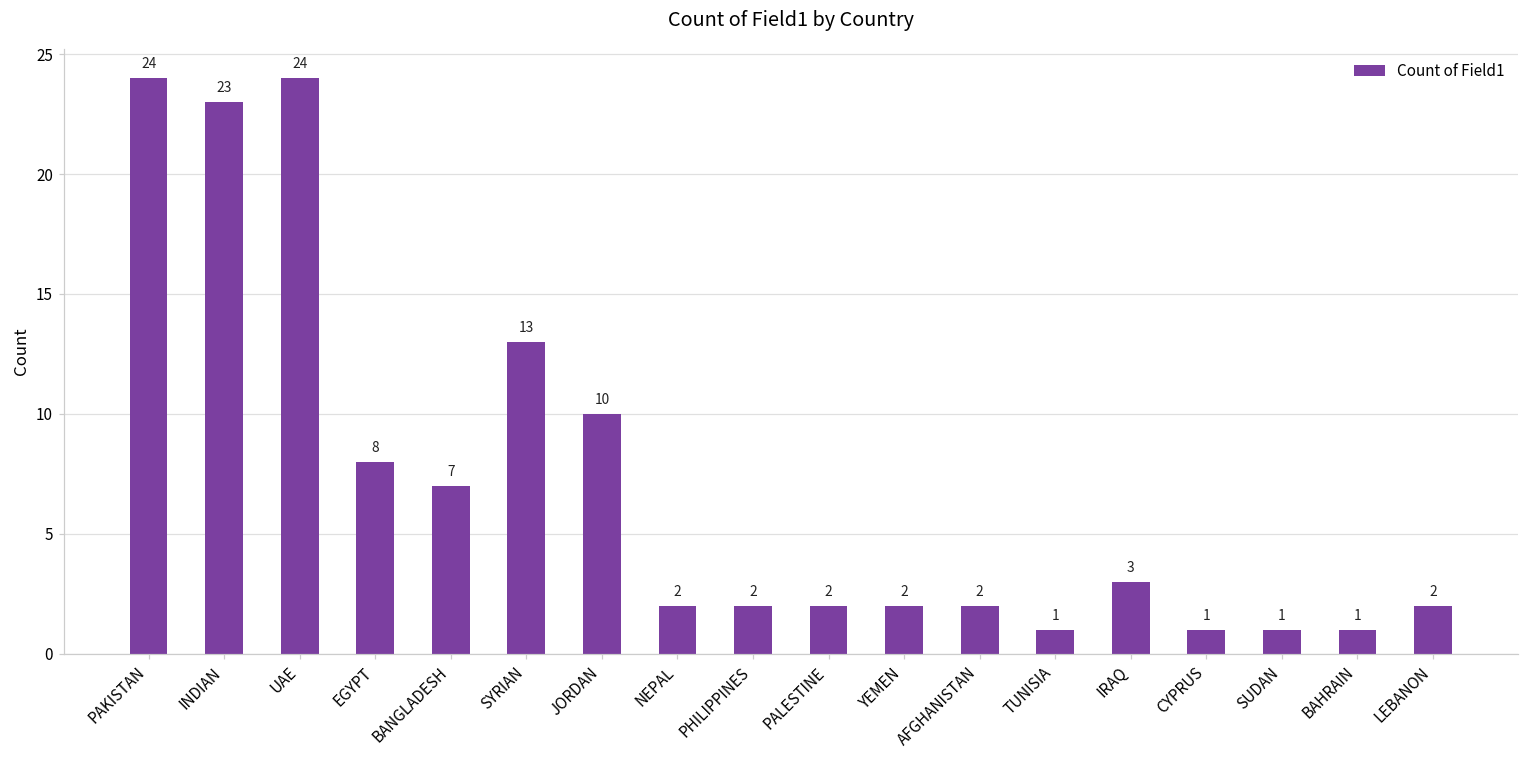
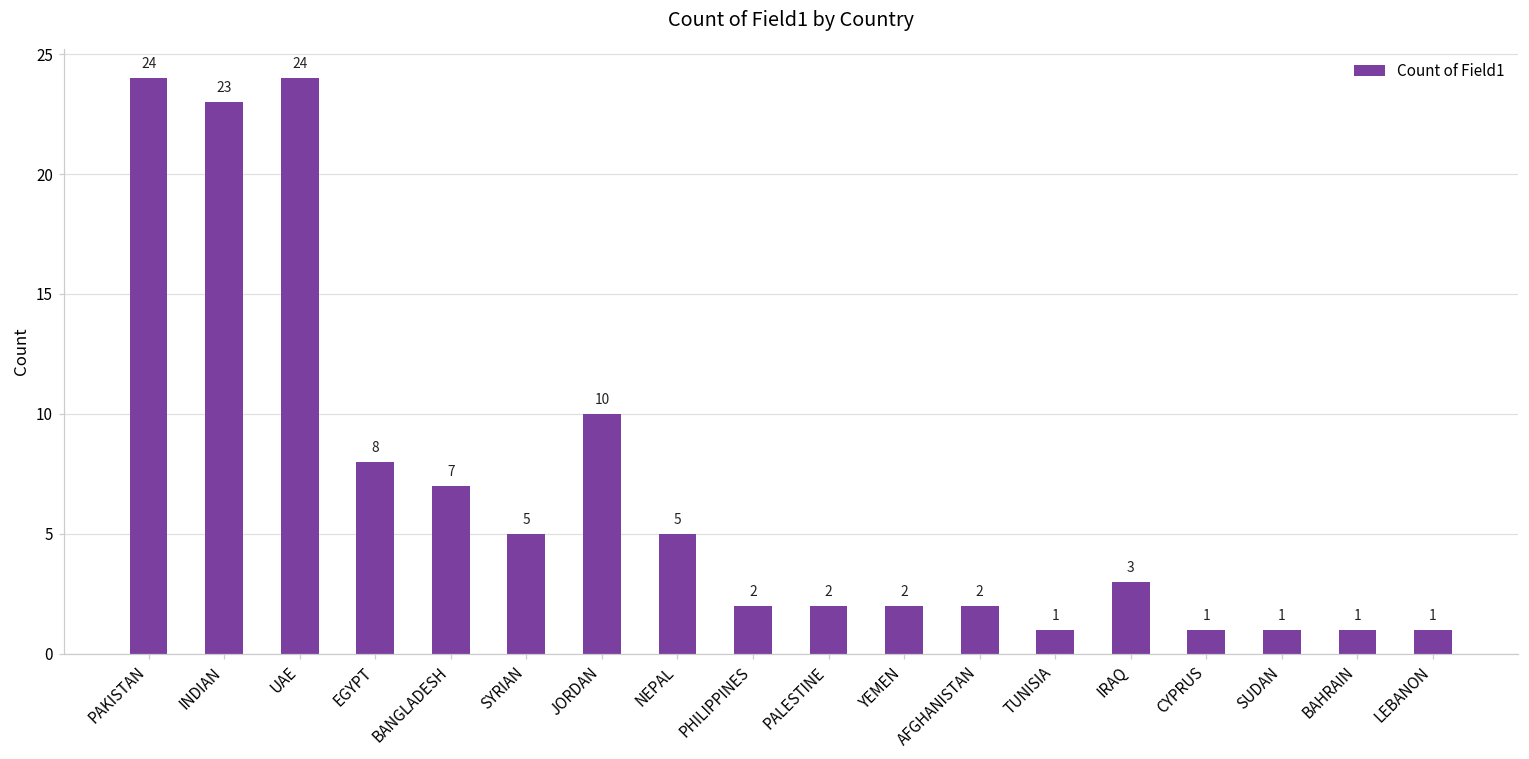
  {
    "PAKISTAN": 24,
    "INDIAN": 23,
    "UAE": 24,
    "EGYPT": 8,
    "BANGLADESH": 7,
-   "SYRIAN": 13,
+   "SYRIAN": 5,
    "JORDAN": 10,
-   "NEPAL": 2,
+   "NEPAL": 5,
    "PHILIPPINES": 2,
    "PALESTINE": 2,
    "YEMEN": 2,
    "AFGHANISTAN": 2,
    "TUNISIA": 1,
    "IRAQ": 3,
    "CYPRUS": 1,
    "SUDAN": 1,
    "BAHRAIN": 1,
-   "LEBANON": 2
+   "LEBANON": 1
  }
